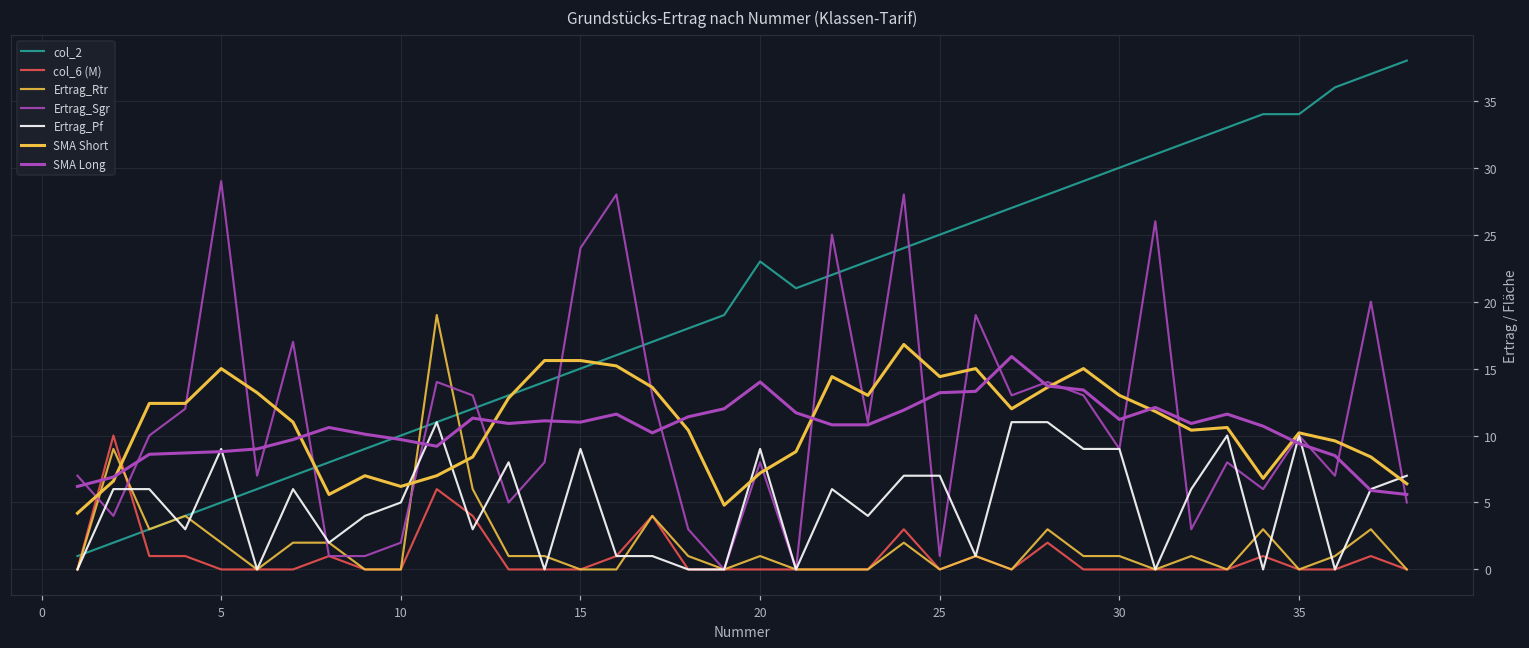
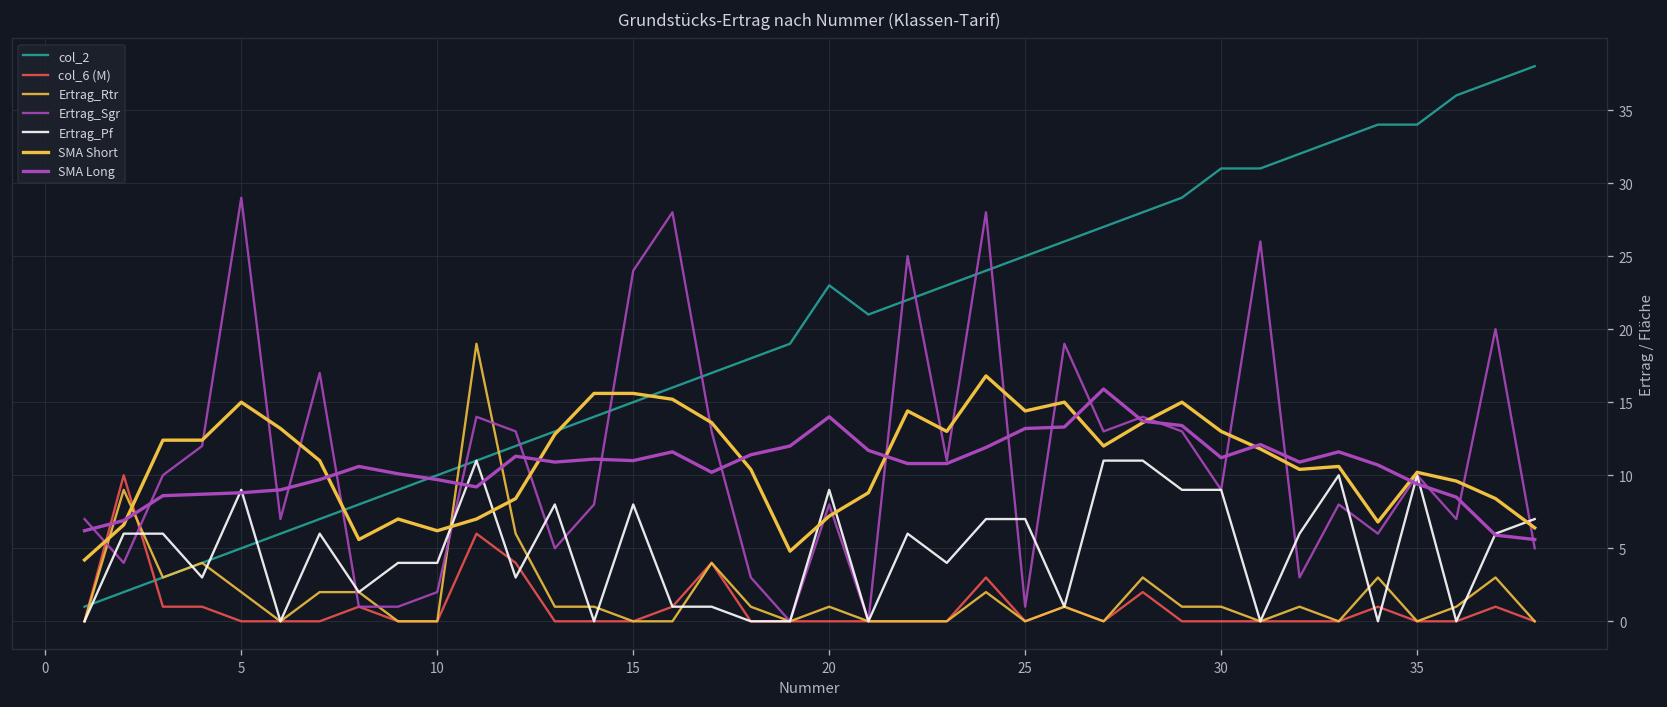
  {
    "col_2": {
      "5": 5,
      "10": 10,
      "15": 15,
      "20": 23,
      "25": 25,
-     "30": 30,
+     "30": 31,
      "35": 34
    },
    "col_6 (M)": {
      "5": 0,
      "20": 0,
      "30": 0
    },
    "Ertrag_Pf": {
-     "10": 5,
-     "15": 9,
+     "10": 4,
+     "15": 8,
      "20": 9,
      "25": 7
    }
  }
